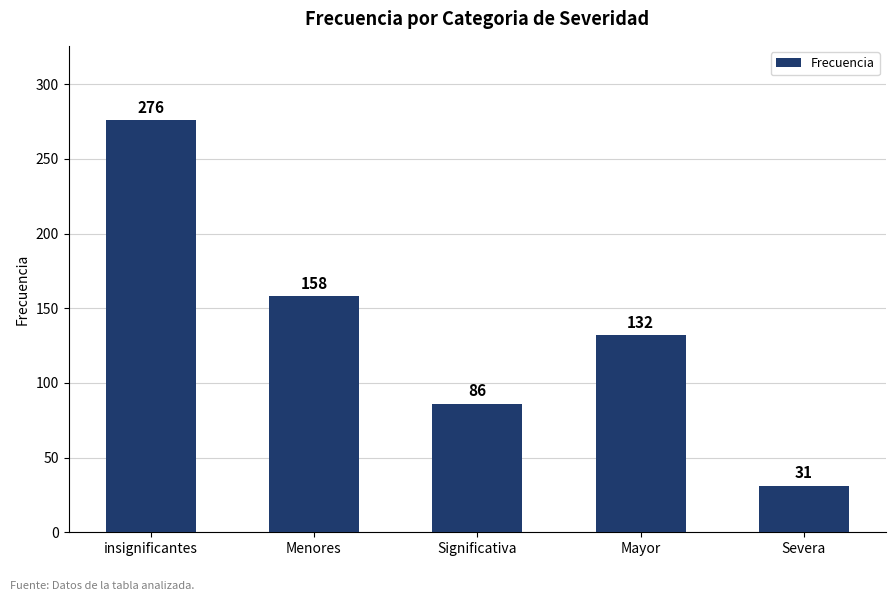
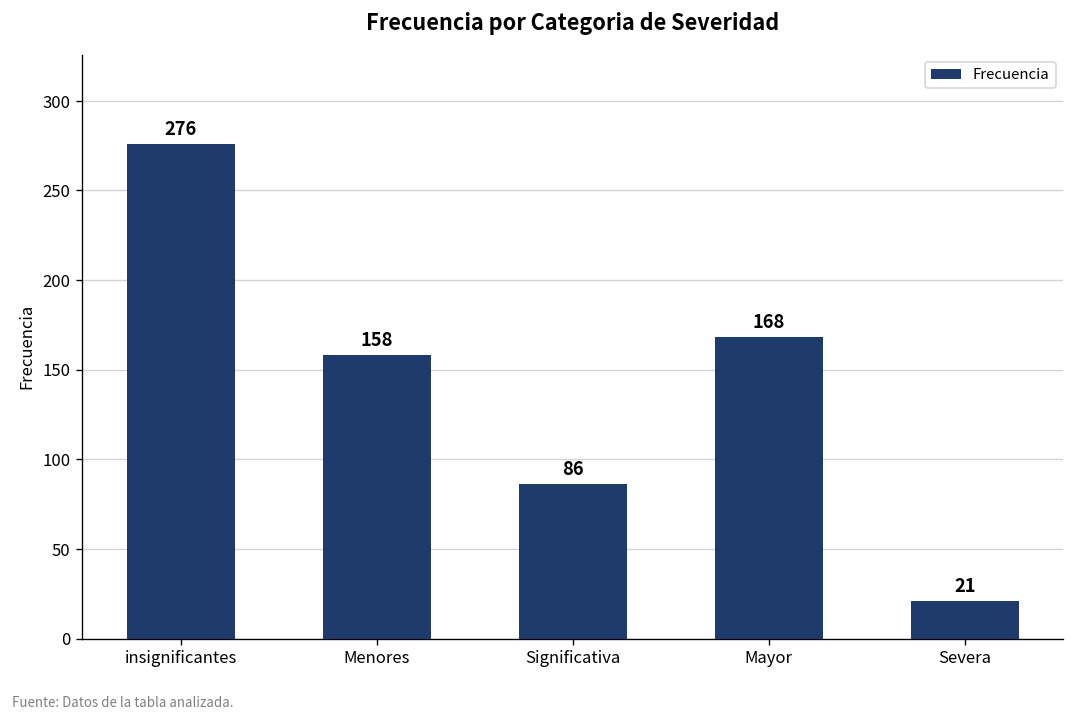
  {
    "insignificantes": 276,
    "Menores": 158,
    "Significativa": 86,
-   "Mayor": 132,
-   "Severa": 31
+   "Mayor": 168,
+   "Severa": 21
  }
